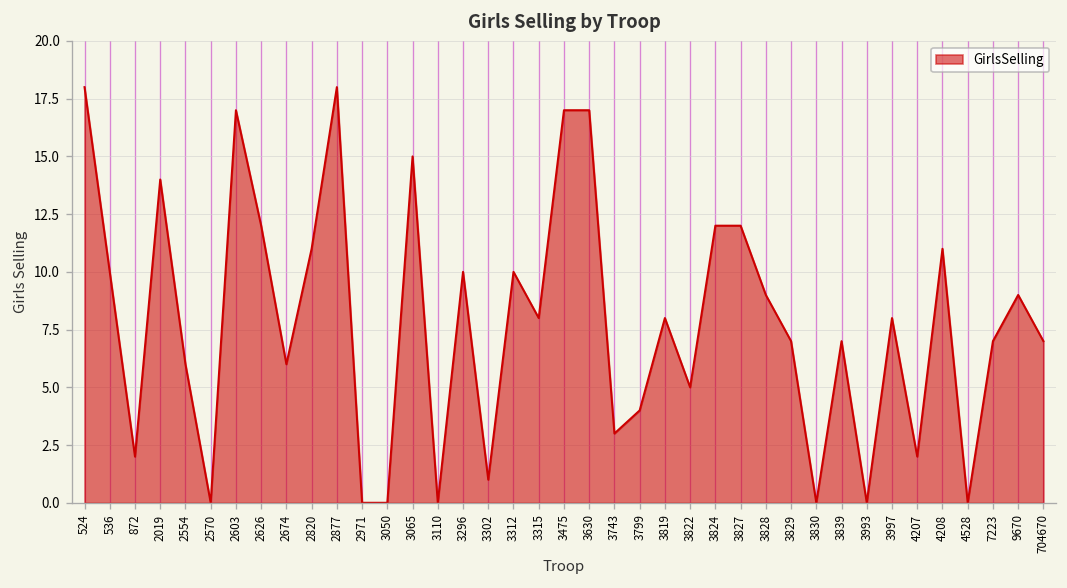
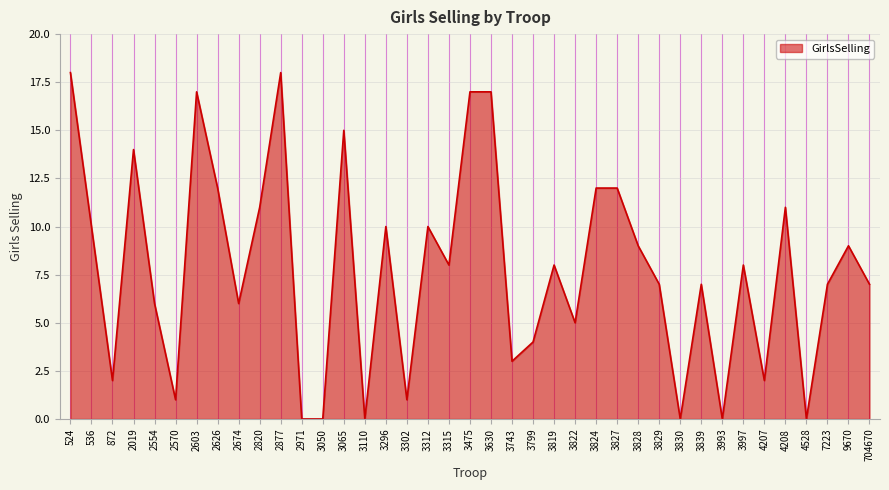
  {
    "524": 18,
    "536": 10,
    "872": 2,
    "2019": 14,
    "2554": 6,
-   "2570": 0,
+   "2570": 1,
    "2603": 17,
    "2626": 12,
    "2674": 6,
    "2820": 11,
    "2877": 18,
    "2971": 0,
    "3050": 0,
    "3065": 15,
    "3110": 0,
    "3296": 10,
    "3302": 1,
    "3312": 10,
    "3315": 8,
    "3475": 17,
    "3630": 17,
    "3743": 3,
    "3799": 4,
    "3819": 8,
    "3822": 5,
    "3824": 12,
    "3827": 12,
    "3828": 9,
    "3829": 7,
    "3830": 0,
    "3839": 7,
    "3993": 0,
    "3997": 8,
    "4207": 2,
    "4208": 11,
    "4528": 0,
    "7223": 7,
    "9670": 9,
    "704670": 7
  }
